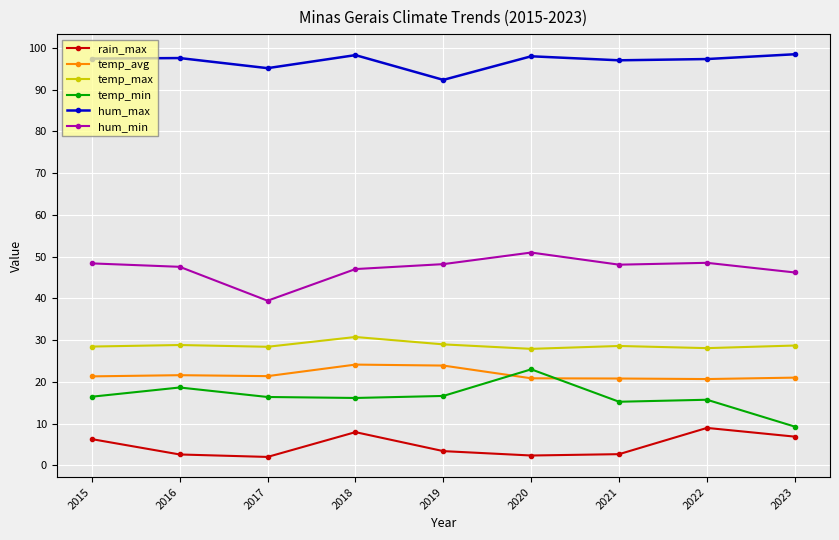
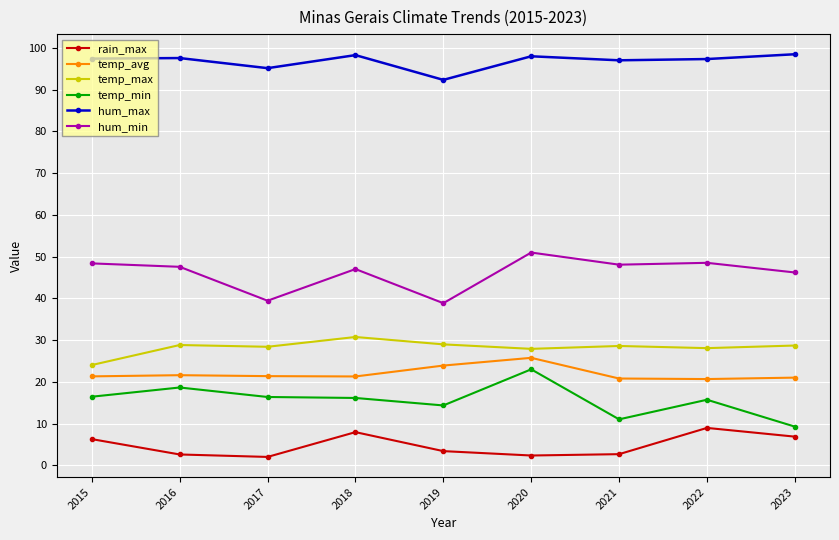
  {
    "rain_max": {
      "2015": 6,
      "2016": 3,
      "2017": 2,
      "2018": 8,
      "2019": 3,
      "2020": 2,
      "2021": 3,
      "2022": 9,
      "2023": 7
    },
    "temp_avg": {
      "2015": 21,
      "2016": 22,
      "2017": 21,
-     "2018": 24,
+     "2018": 21,
      "2019": 24,
-     "2020": 21,
+     "2020": 26,
      "2021": 21,
      "2022": 21,
      "2023": 21
    },
    "temp_max": {
-     "2015": 28,
+     "2015": 24,
      "2016": 29,
      "2017": 28,
      "2018": 31,
      "2019": 29,
      "2020": 28,
      "2021": 29,
      "2022": 28,
      "2023": 29
    },
    "temp_min": {
      "2015": 16,
      "2016": 19,
      "2017": 16,
      "2018": 16,
-     "2019": 17,
+     "2019": 14,
      "2020": 23,
-     "2021": 15,
+     "2021": 11,
      "2022": 16,
      "2023": 9
    },
    "hum_max": {
      "2016": 98,
      "2017": 95,
      "2018": 98,
      "2019": 92,
      "2020": 98,
      "2021": 97,
      "2022": 97,
      "2023": 99
    },
    "hum_min": {
      "2015": 48,
      "2016": 48,
      "2017": 39,
      "2018": 47,
-     "2019": 48,
+     "2019": 39,
      "2020": 51,
      "2021": 48,
      "2022": 49,
      "2023": 46
    }
  }
